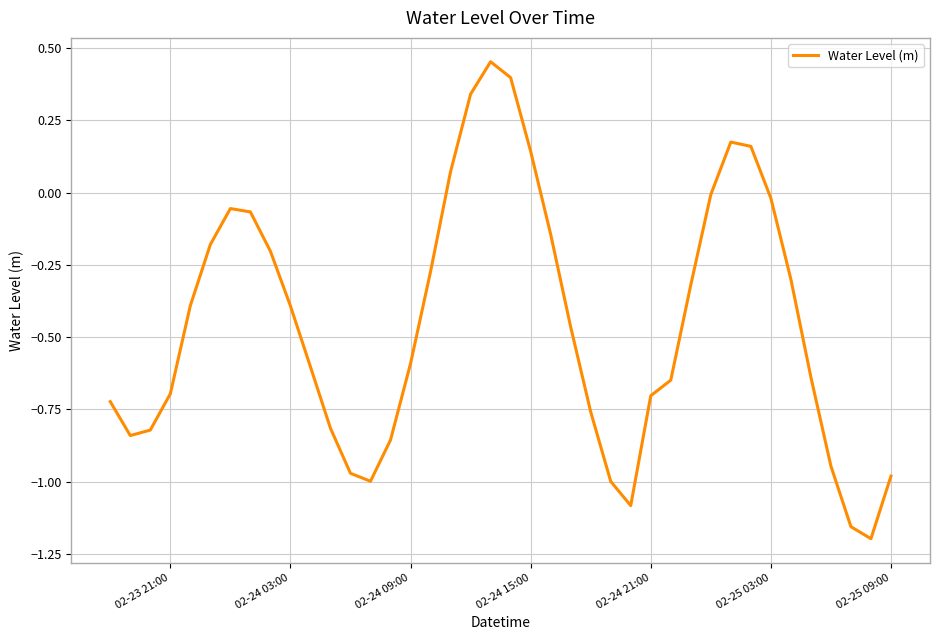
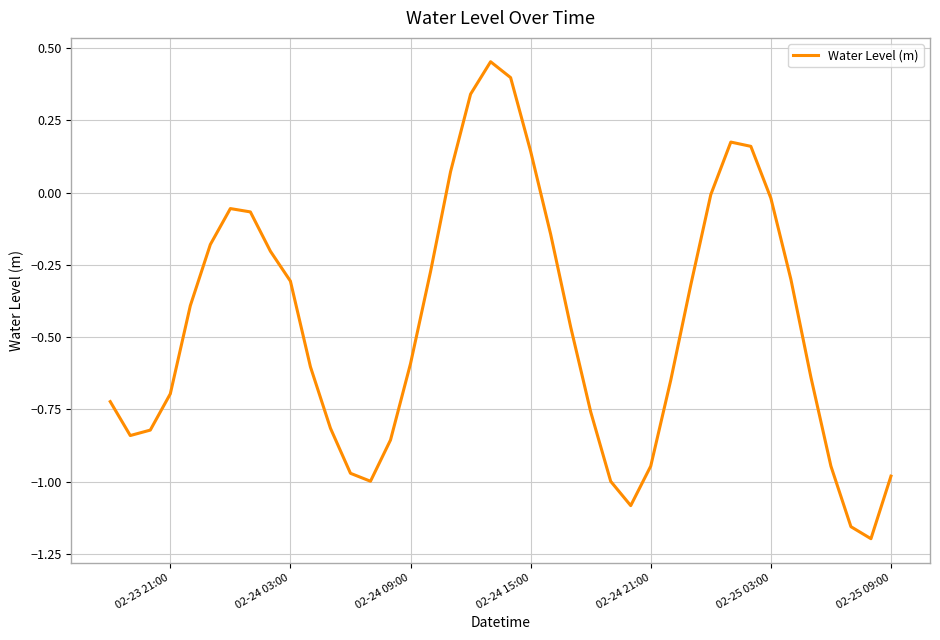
  {
    "02-23 21:00": -0.70,
-   "02-24 03:00": -0.39,
+   "02-24 03:00": -0.31,
    "02-24 09:00": -0.59,
    "02-24 15:00": 0.14,
-   "02-24 21:00": -0.70,
+   "02-24 21:00": -0.95,
    "02-25 03:00": -0.02,
    "02-25 09:00": -0.98
  }
